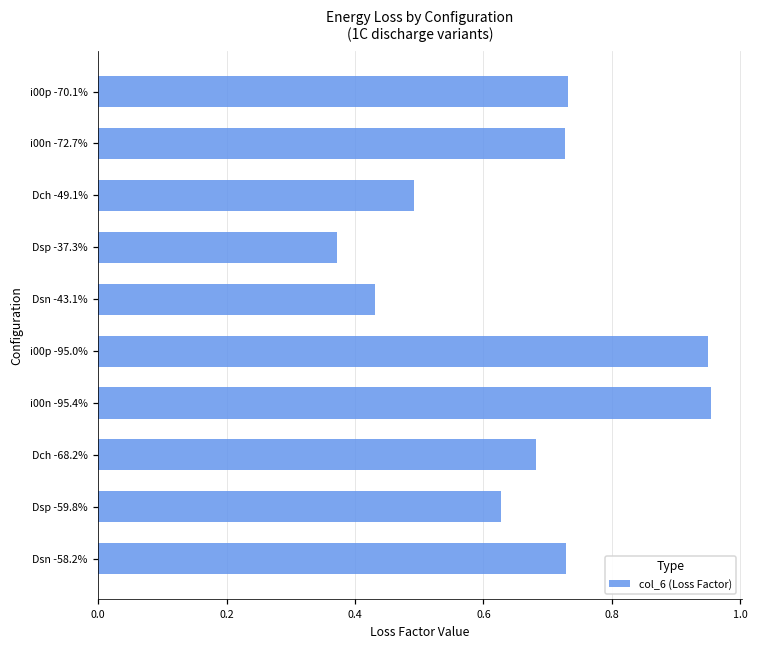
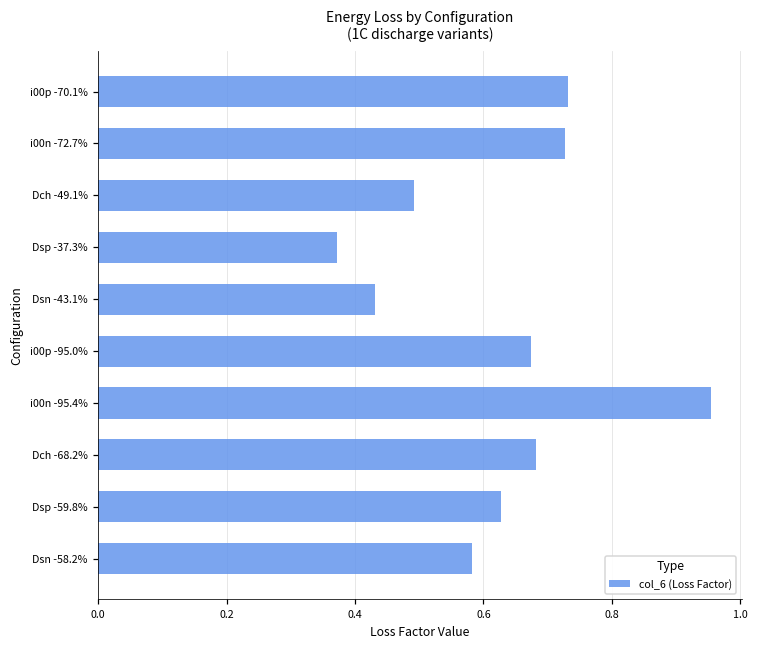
  {
    "i00p -70.1%": 0.73,
    "i00n -72.7%": 0.73,
    "Dch -49.1%": 0.49,
    "Dsp -37.3%": 0.37,
    "Dsn -43.1%": 0.43,
-   "i00p -95.0%": 0.95,
+   "i00p -95.0%": 0.67,
    "i00n -95.4%": 0.95,
    "Dch -68.2%": 0.68,
    "Dsp -59.8%": 0.63,
-   "Dsn -58.2%": 0.73
+   "Dsn -58.2%": 0.58
  }
